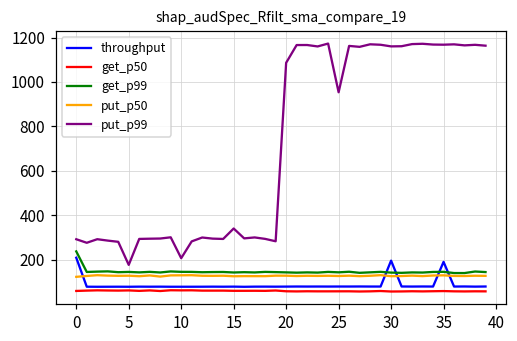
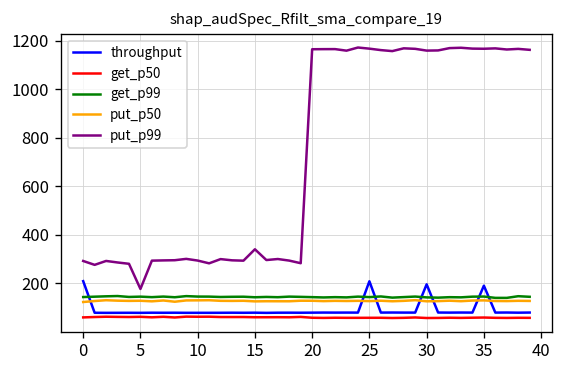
  {
    "throughput": {
      "0": 210,
      "5": 80,
      "10": 80,
      "15": 80,
      "20": 80,
-     "25": 80,
+     "25": 210,
      "30": 200,
      "35": 190
    },
    "get_p50": {
      "0": 60,
      "5": 60,
      "10": 60,
      "15": 60,
      "20": 60,
      "25": 60,
      "30": 60,
      "35": 60
    },
    "get_p99": {
-     "0": 240,
+     "0": 140,
      "5": 140,
      "10": 150,
      "15": 140,
      "20": 140,
      "25": 140,
      "30": 140,
      "35": 150
    },
    "put_p50": {
      "0": 120,
      "5": 130,
      "10": 130,
      "15": 130,
      "20": 130,
      "25": 130,
      "30": 130,
      "35": 130
    },
    "put_p99": {
      "0": 290,
      "5": 180,
-     "10": 210,
+     "10": 290,
      "15": 340,
-     "20": 1090,
-     "25": 950,
+     "20": 1170,
+     "25": 1170,
      "30": 1160,
      "35": 1170
    }
  }
